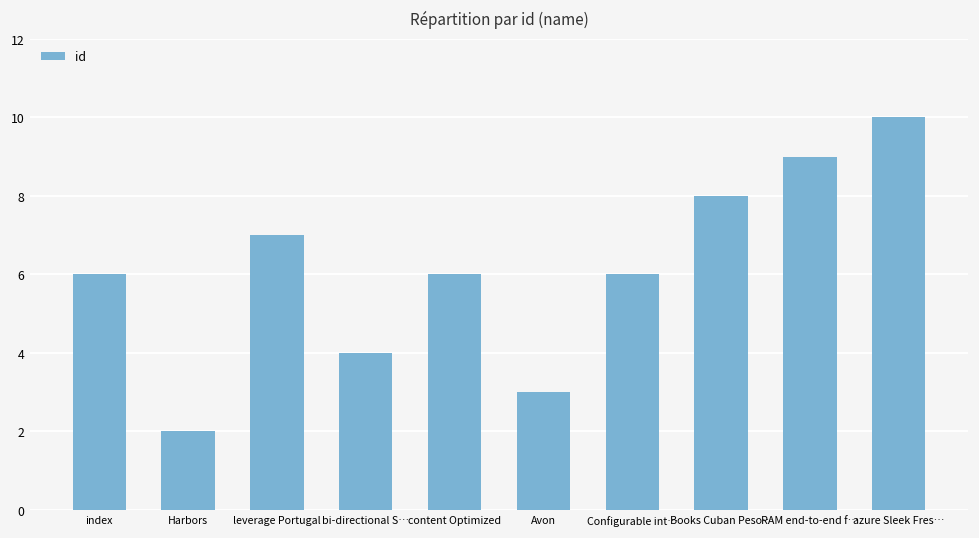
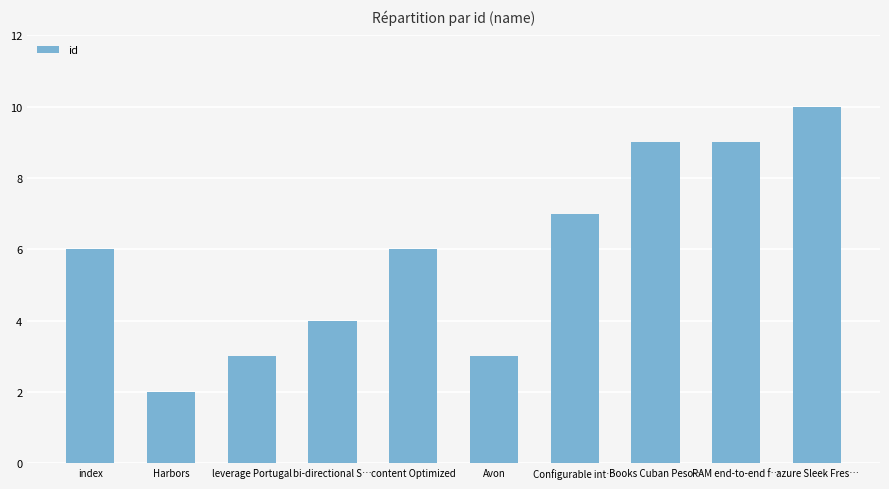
  {
    "index": 6,
    "Harbors": 2,
-   "leverage Portugal": 7,
+   "leverage Portugal": 3,
    "bi-directional S…": 4,
    "content Optimized": 6,
    "Avon": 3,
-   "Configurable int…": 6,
-   "Books Cuban Peso…": 8,
+   "Configurable int…": 7,
+   "Books Cuban Peso…": 9,
    "RAM end-to-end f…": 9,
    "azure Sleek Fres…": 10
  }
